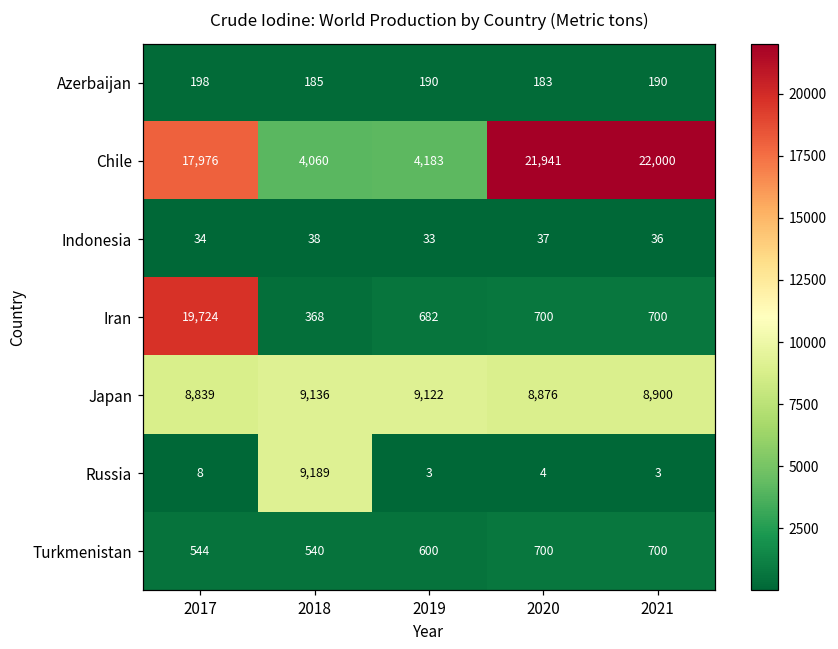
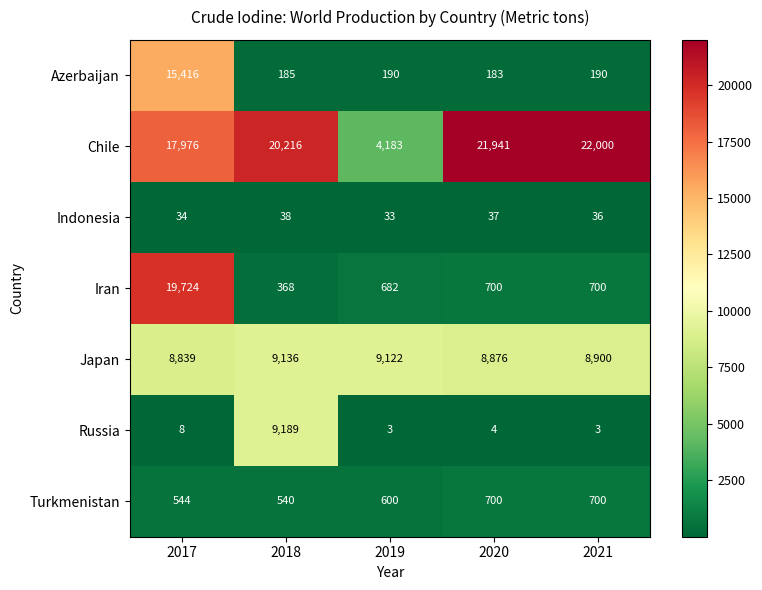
  {
    "Azerbaijan": {
-     "2017": "198",
+     "2017": "15,416",
      "2018": "185",
      "2019": "190",
      "2020": "183",
      "2021": "190"
    },
    "Chile": {
      "2017": "17,976",
-     "2018": "4,060",
+     "2018": "20,216",
      "2019": "4,183",
      "2020": "21,941",
      "2021": "22,000"
    },
    "Indonesia": {
      "2017": "34",
      "2018": "38",
      "2019": "33",
      "2020": "37",
      "2021": "36"
    },
    "Iran": {
      "2017": "19,724",
      "2018": "368",
      "2019": "682",
      "2020": "700",
      "2021": "700"
    },
    "Japan": {
      "2017": "8,839",
      "2018": "9,136",
      "2019": "9,122",
      "2020": "8,876",
      "2021": "8,900"
    },
    "Russia": {
      "2017": "8",
      "2018": "9,189",
      "2019": "3",
      "2020": "4",
      "2021": "3"
    },
    "Turkmenistan": {
      "2017": "544",
      "2018": "540",
      "2019": "600",
      "2020": "700",
      "2021": "700"
    }
  }
